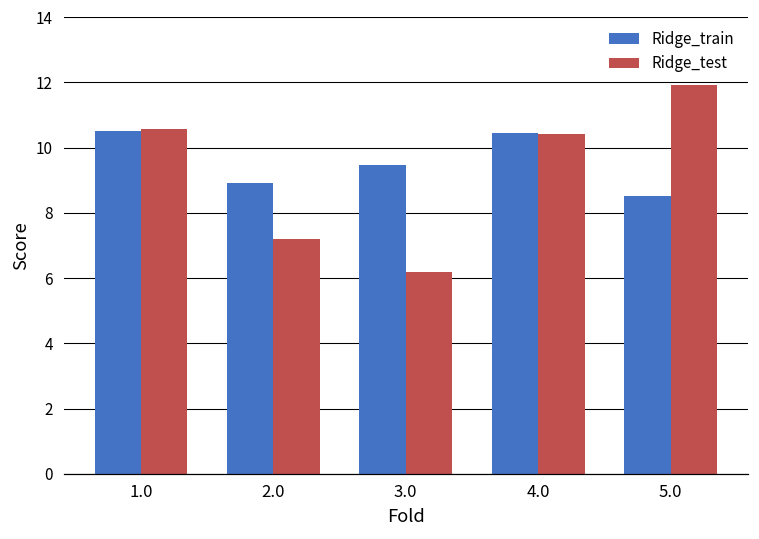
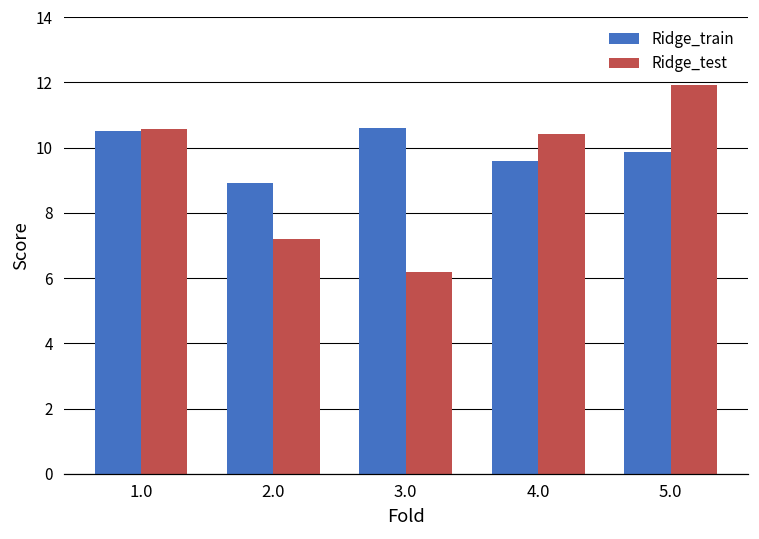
  {
    "Ridge_train": {
      "1.0": 10.5,
      "2.0": 8.9,
-     "3.0": 9.5,
-     "4.0": 10.4,
-     "5.0": 8.5
+     "3.0": 10.6,
+     "4.0": 9.6,
+     "5.0": 9.9
    },
    "Ridge_test": {
      "1.0": 10.6,
      "2.0": 7.2,
      "3.0": 6.2,
      "4.0": 10.4,
      "5.0": 11.9
    }
  }
